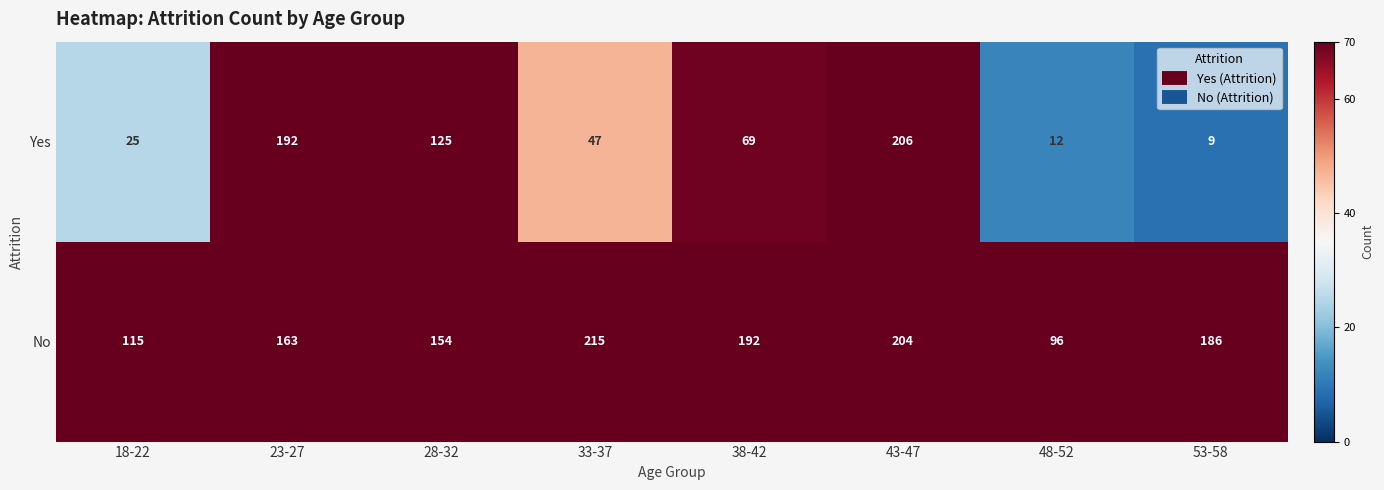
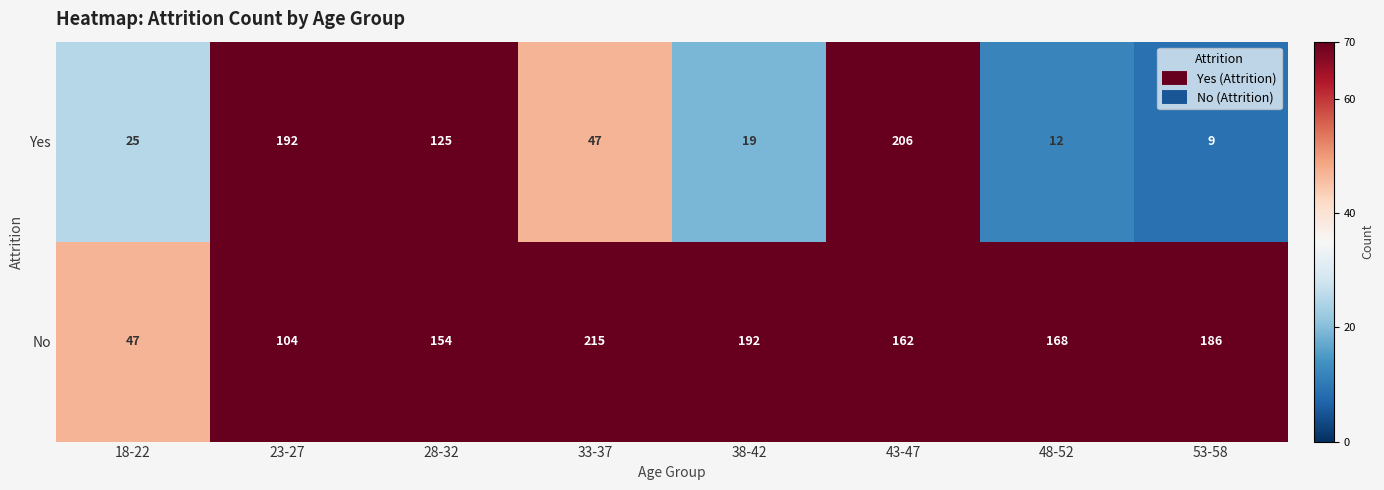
  {
    "Yes": {
      "18-22": 25,
      "23-27": 192,
      "28-32": 125,
      "33-37": 47,
-     "38-42": 69,
+     "38-42": 19,
      "43-47": 206,
      "48-52": 12,
      "53-58": 9
    },
    "No": {
-     "18-22": 115,
-     "23-27": 163,
+     "18-22": 47,
+     "23-27": 104,
      "28-32": 154,
      "33-37": 215,
      "38-42": 192,
-     "43-47": 204,
-     "48-52": 96,
+     "43-47": 162,
+     "48-52": 168,
      "53-58": 186
    }
  }
